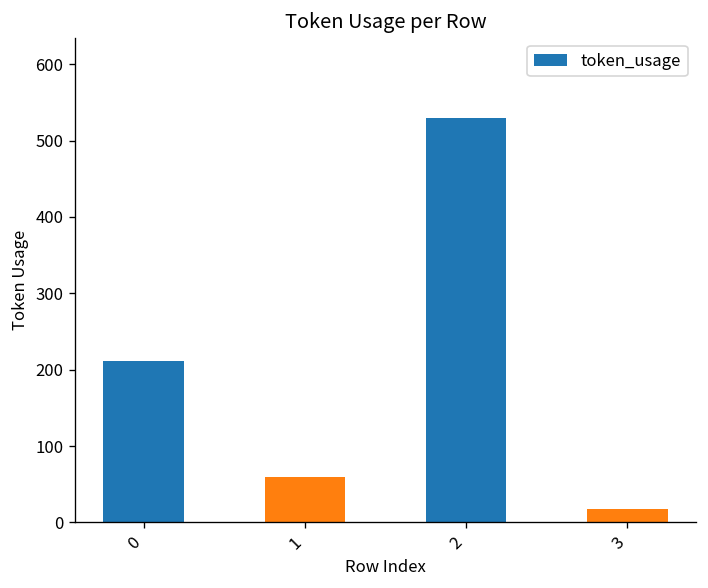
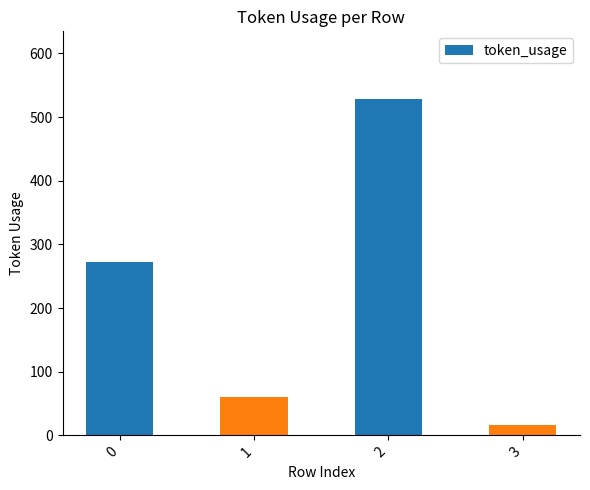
  {
-   "0": 210,
+   "0": 270,
    "1": 60,
    "2": 530,
    "3": 20
  }
